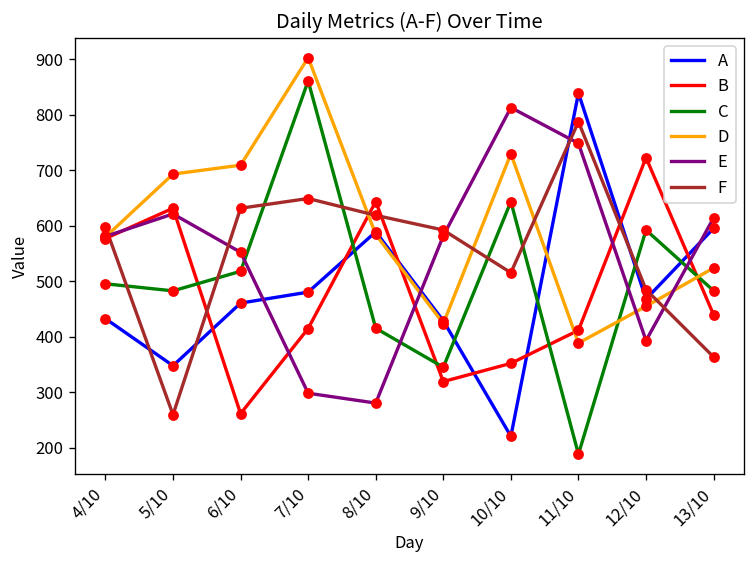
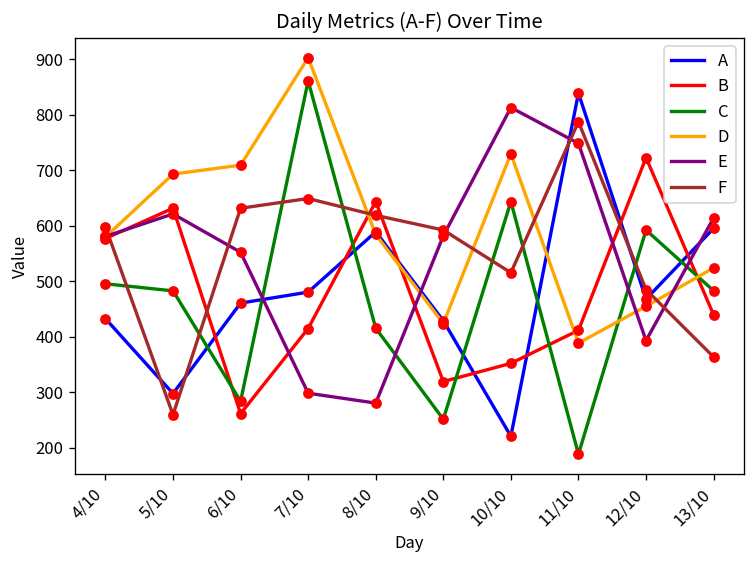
  {
    "A": {
      "4/10": 430,
-     "5/10": 350,
+     "5/10": 300,
      "6/10": 460,
      "7/10": 480,
      "10/10": 220,
      "11/10": 840,
      "12/10": 470,
      "13/10": 600
    },
    "B": {
      "5/10": 630,
      "6/10": 260,
      "7/10": 420,
      "8/10": 640,
      "9/10": 320,
      "10/10": 350,
      "11/10": 410,
      "12/10": 720,
      "13/10": 440
    },
    "C": {
      "4/10": 500,
      "5/10": 480,
-     "6/10": 520,
+     "6/10": 280,
      "7/10": 860,
      "8/10": 420,
-     "9/10": 350,
+     "9/10": 250,
      "10/10": 640,
      "11/10": 190,
      "12/10": 590,
      "13/10": 480
    },
    "D": {
      "5/10": 690,
      "6/10": 710,
      "7/10": 900,
      "10/10": 730,
      "11/10": 390,
      "12/10": 460,
      "13/10": 520
    },
    "E": {
      "5/10": 620,
      "6/10": 550,
      "7/10": 300,
      "8/10": 280,
      "9/10": 580,
      "10/10": 810,
      "11/10": 750,
      "12/10": 390,
      "13/10": 610
    },
    "F": {
      "4/10": 600,
      "5/10": 260,
      "6/10": 630,
      "7/10": 650,
      "8/10": 620,
      "9/10": 590,
      "10/10": 520,
      "11/10": 790,
      "12/10": 490,
      "13/10": 360
    }
  }
